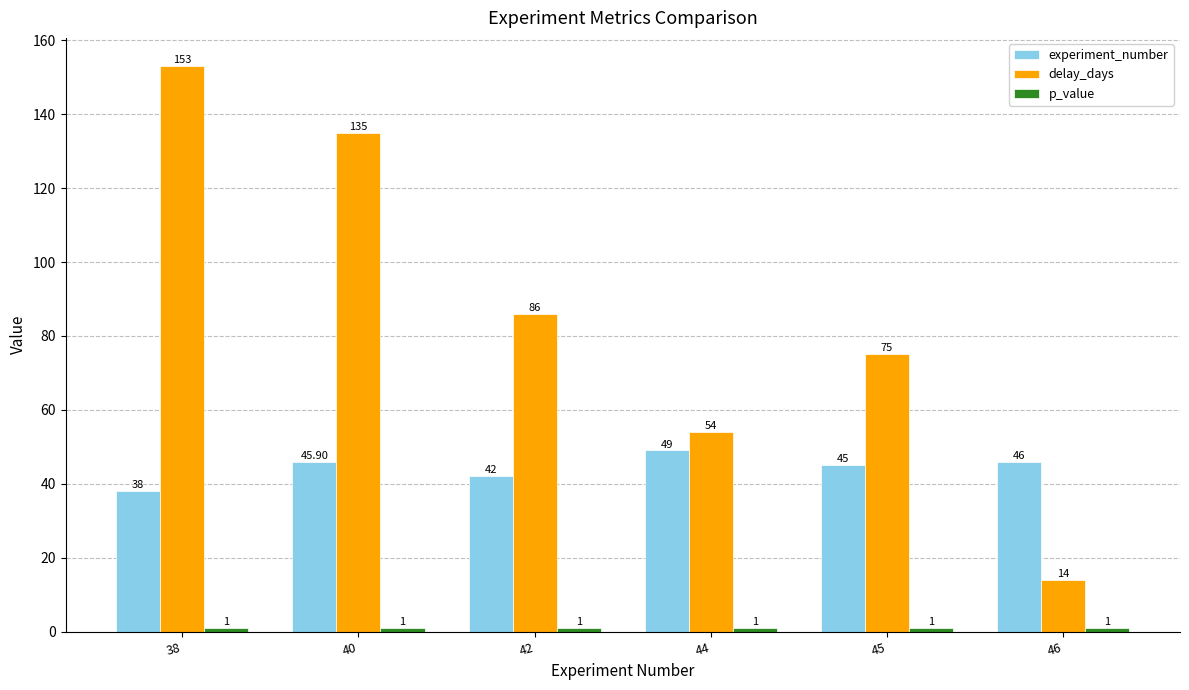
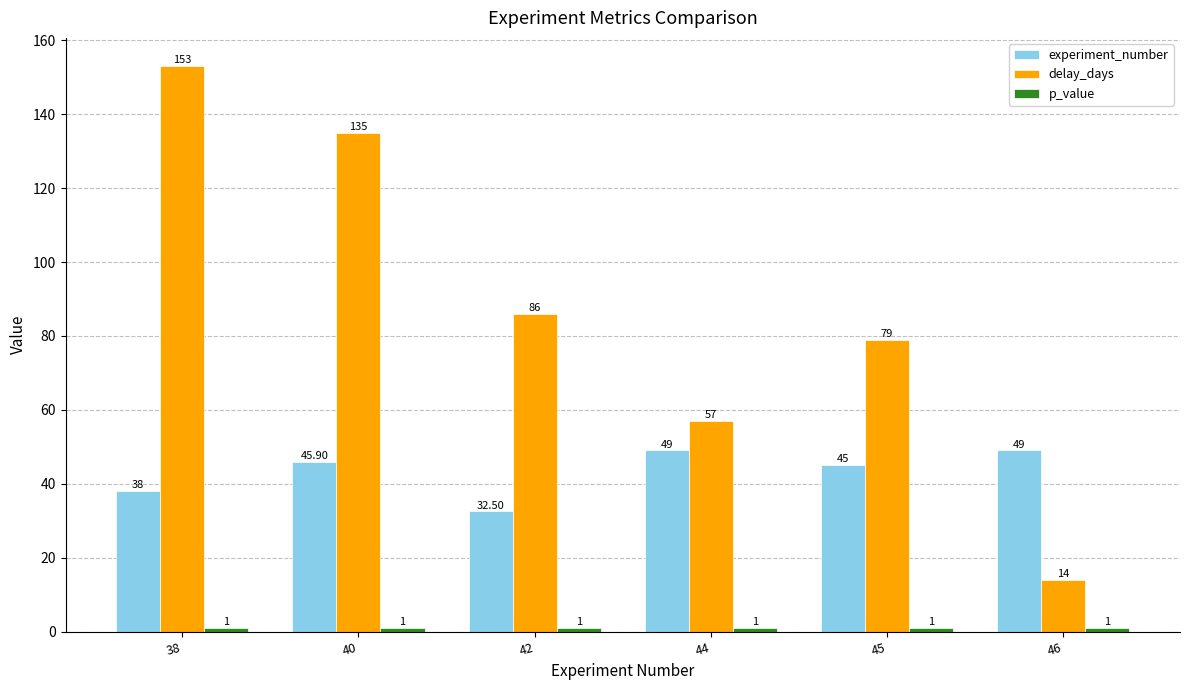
  {
    "experiment_number": {
      "38": 38,
      "40": 45.90,
-     "42": 42,
+     "42": 32.50,
      "44": 49,
      "45": 45,
-     "46": 46
+     "46": 49
    },
    "delay_days": {
      "38": 153,
      "40": 135,
      "42": 86,
-     "44": 54,
-     "45": 75,
+     "44": 57,
+     "45": 79,
      "46": 14
    },
    "p_value": {
      "38": 1,
      "40": 1,
      "42": 1,
      "44": 1,
      "45": 1,
      "46": 1
    }
  }
